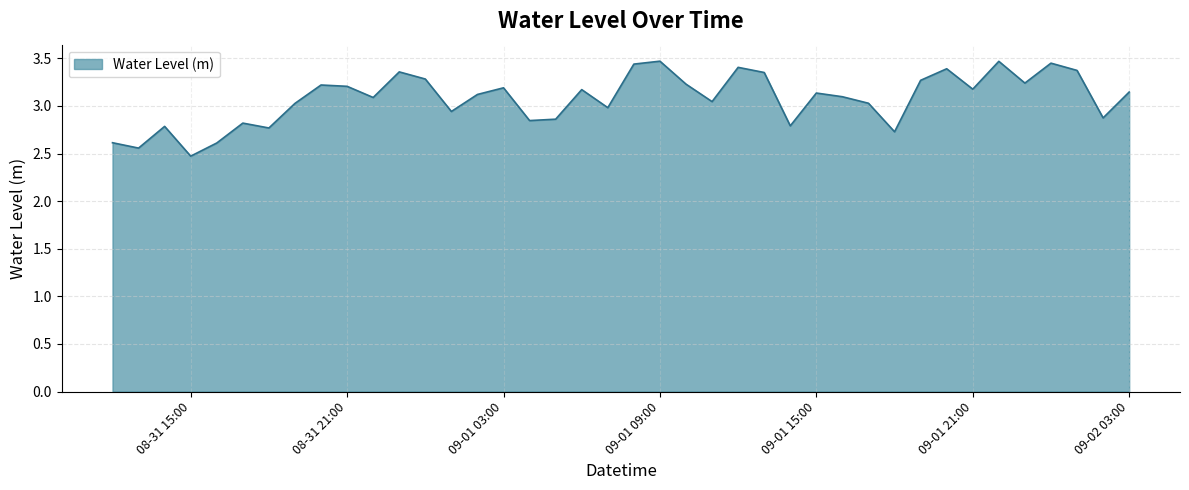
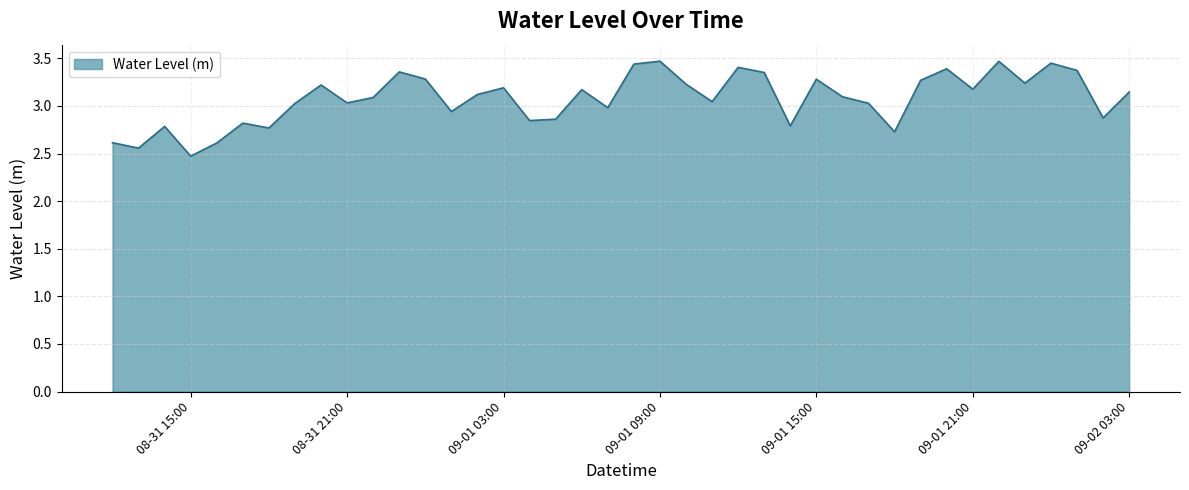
  {
    "08-31 15:00": 2.5,
-   "08-31 21:00": 3.2,
+   "08-31 21:00": 3.0,
    "09-01 03:00": 3.2,
    "09-01 09:00": 3.5,
-   "09-01 15:00": 3.1,
+   "09-01 15:00": 3.3,
    "09-01 21:00": 3.2,
    "09-02 03:00": 3.1
  }
